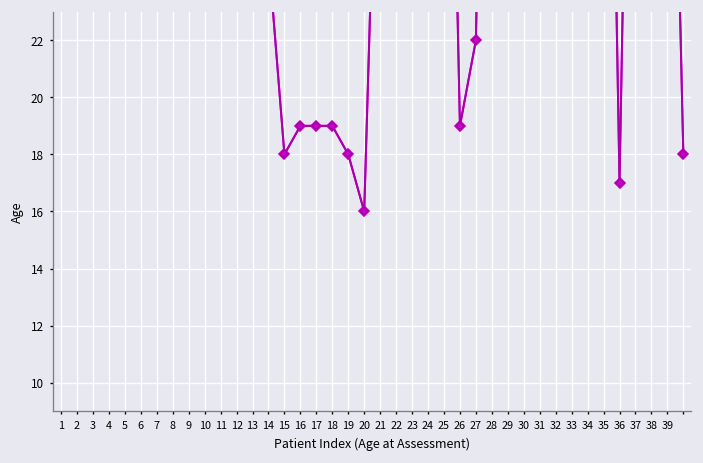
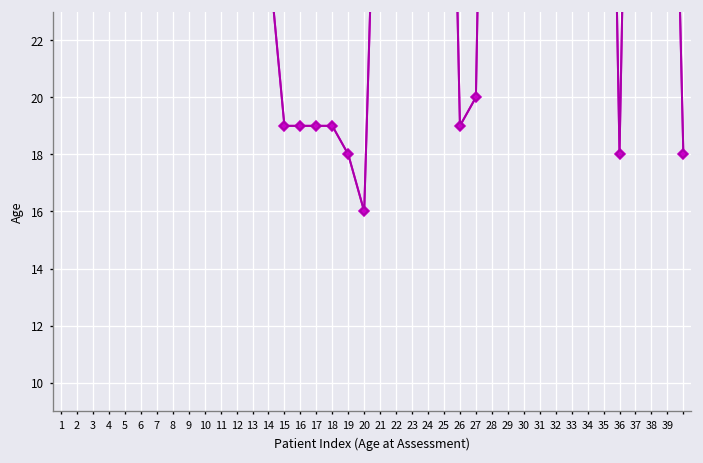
  {
-   "15": 18,
+   "15": 19,
    "16": 19,
    "17": 19,
    "18": 19,
    "19": 18,
    "20": 16,
    "26": 19,
-   "27": 22,
-   "36": 17
+   "27": 20,
+   "36": 18
  }
